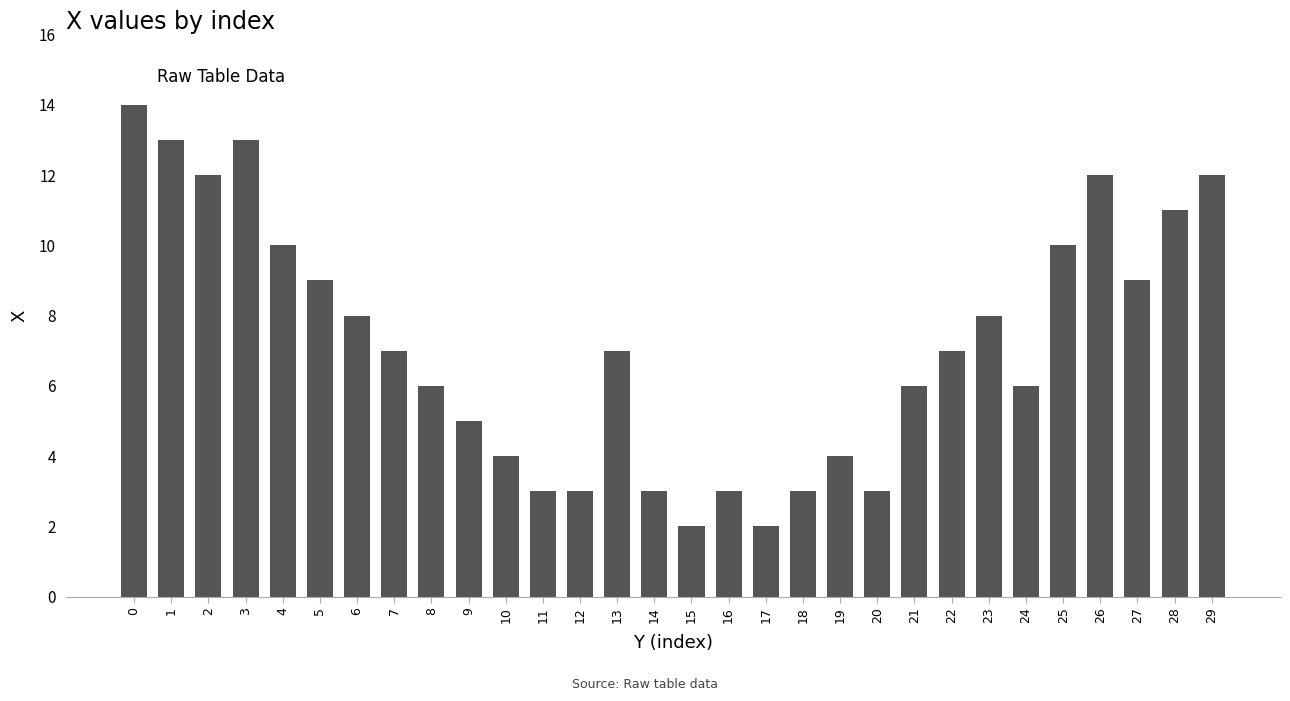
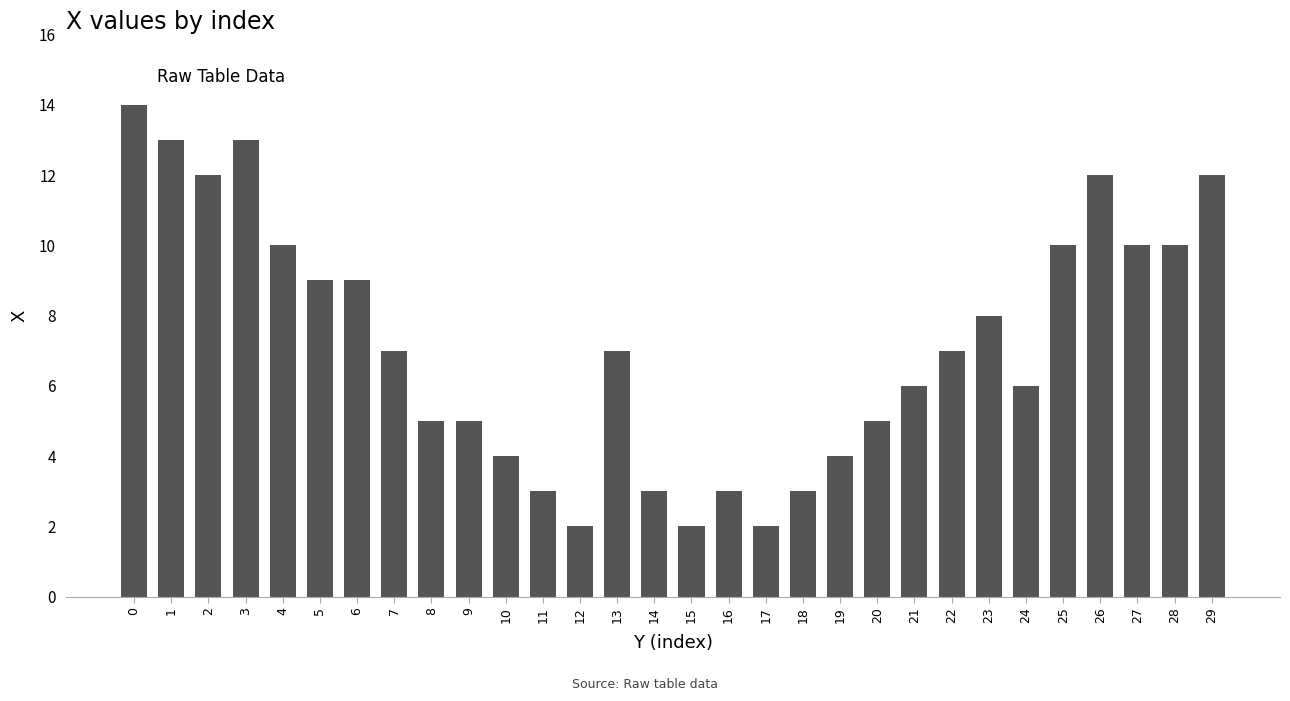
  {
    "0": 14,
    "1": 13,
    "2": 12,
    "3": 13,
    "4": 10,
    "5": 9,
-   "6": 8,
+   "6": 9,
    "7": 7,
-   "8": 6,
+   "8": 5,
    "9": 5,
    "10": 4,
    "11": 3,
-   "12": 3,
+   "12": 2,
    "13": 7,
    "14": 3,
    "15": 2,
    "16": 3,
    "17": 2,
    "18": 3,
    "19": 4,
-   "20": 3,
+   "20": 5,
    "21": 6,
    "22": 7,
    "23": 8,
    "24": 6,
    "25": 10,
    "26": 12,
-   "27": 9,
-   "28": 11,
+   "27": 10,
+   "28": 10,
    "29": 12
  }
